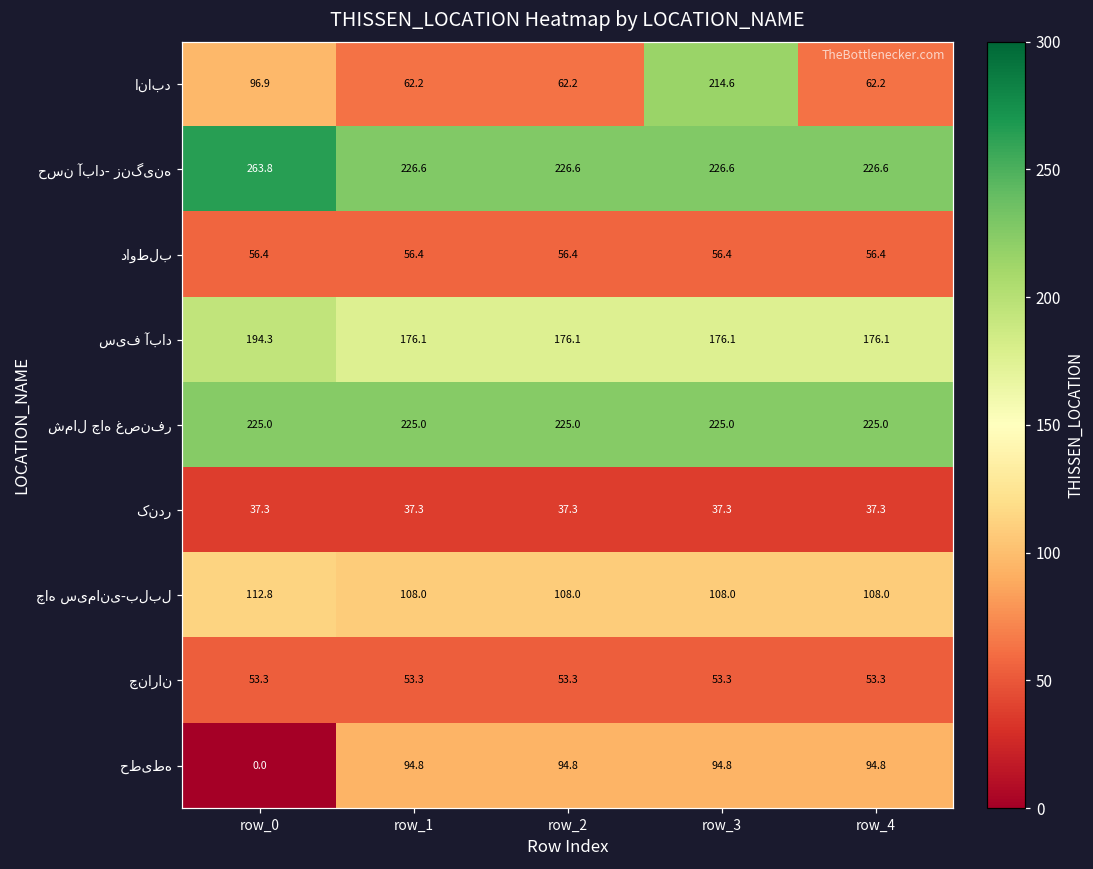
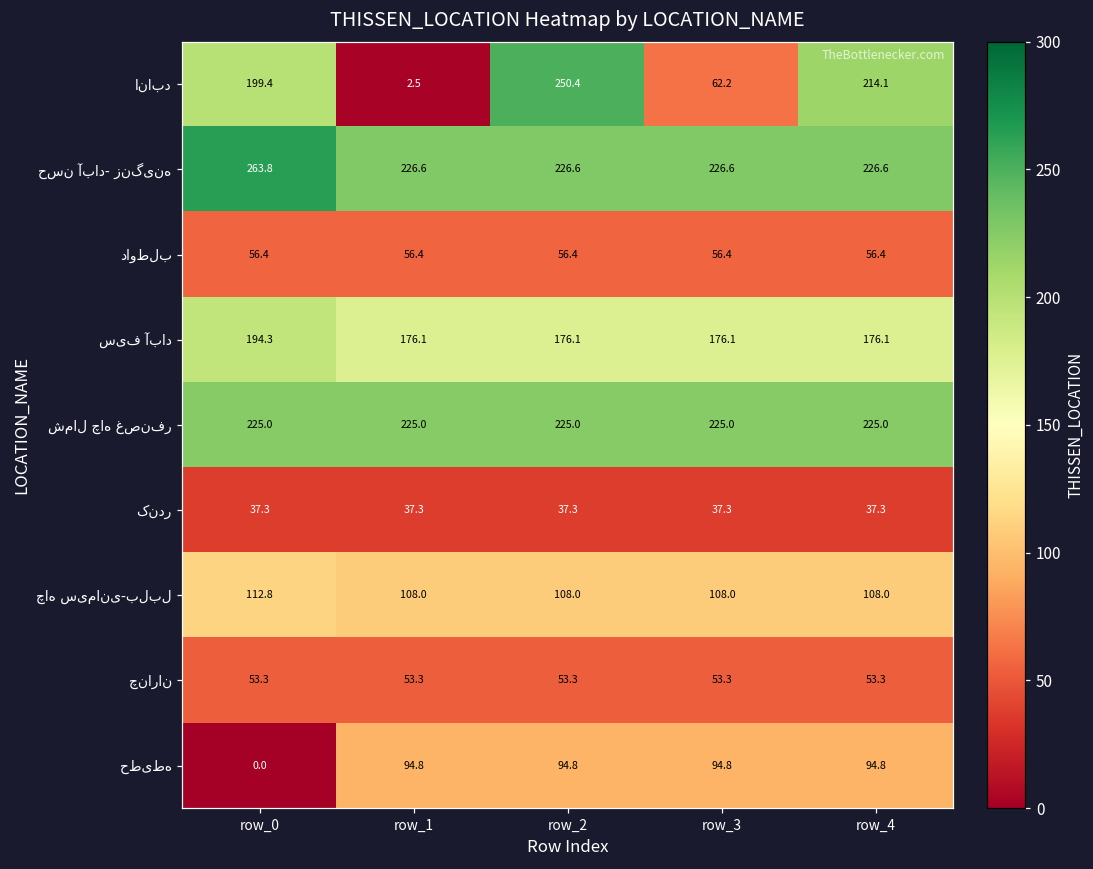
  {
    "انابد": {
-     "row_0": 96.9,
-     "row_1": 62.2,
-     "row_2": 62.2,
-     "row_3": 214.6,
-     "row_4": 62.2
+     "row_0": 199.4,
+     "row_1": 2.5,
+     "row_2": 250.4,
+     "row_3": 62.2,
+     "row_4": 214.1
    },
    "حسن آباد- زنگینه": {
      "row_0": 263.8,
      "row_1": 226.6,
      "row_2": 226.6,
      "row_3": 226.6,
      "row_4": 226.6
    },
    "داوطلب": {
      "row_0": 56.4,
      "row_1": 56.4,
      "row_2": 56.4,
      "row_3": 56.4,
      "row_4": 56.4
    },
    "سیف آباد": {
      "row_0": 194.3,
      "row_1": 176.1,
      "row_2": 176.1,
      "row_3": 176.1,
      "row_4": 176.1
    },
    "شمال چاه غصنفر": {
      "row_0": 225.0,
      "row_1": 225.0,
      "row_2": 225.0,
      "row_3": 225.0,
      "row_4": 225.0
    },
    "کندر": {
      "row_0": 37.3,
      "row_1": 37.3,
      "row_2": 37.3,
      "row_3": 37.3,
      "row_4": 37.3
    },
    "چاه سیمانی-بلبل": {
      "row_0": 112.8,
      "row_1": 108.0,
      "row_2": 108.0,
      "row_3": 108.0,
      "row_4": 108.0
    },
    "چناران": {
      "row_0": 53.3,
      "row_1": 53.3,
      "row_2": 53.3,
      "row_3": 53.3,
      "row_4": 53.3
    },
    "حطیطه": {
      "row_0": 0.0,
      "row_1": 94.8,
      "row_2": 94.8,
      "row_3": 94.8,
      "row_4": 94.8
    }
  }
